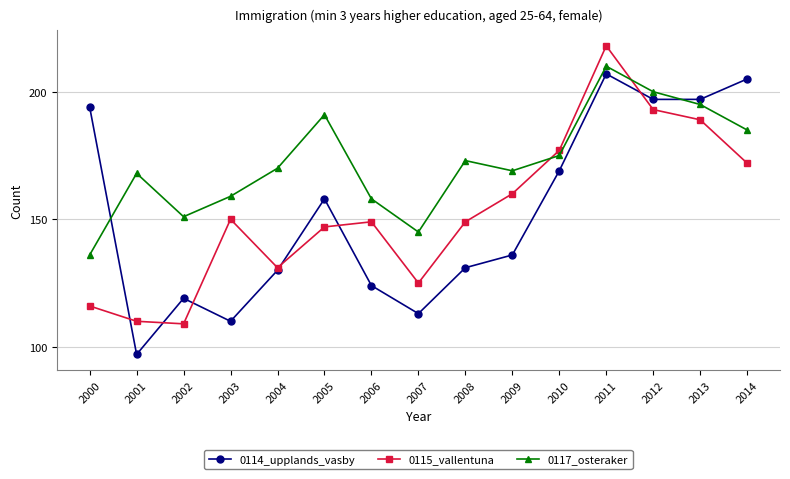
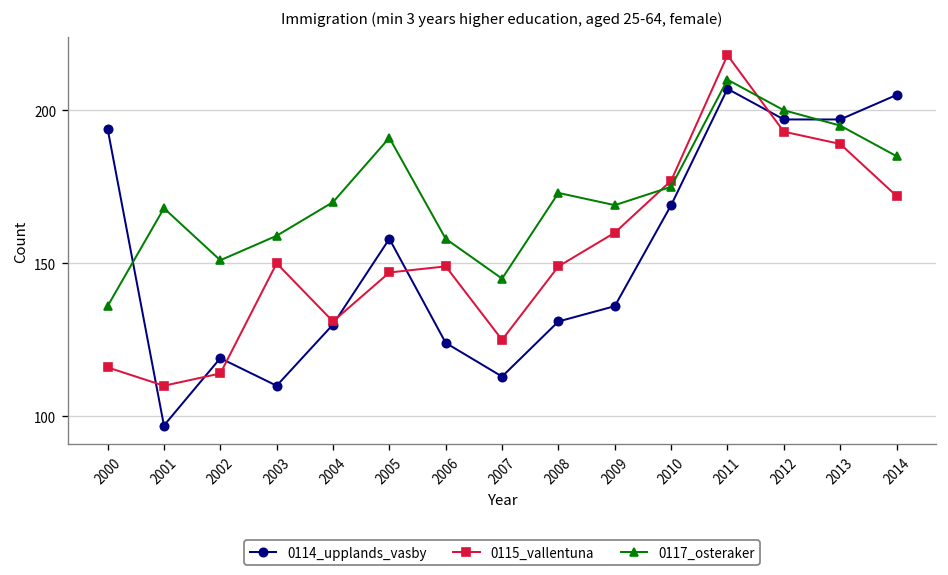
  {
    "0114_upplands_vasby": {
      "2000": 194,
      "2001": 97,
      "2002": 119,
      "2003": 110,
      "2004": 130,
      "2005": 158,
      "2006": 124,
      "2007": 113,
      "2008": 131,
      "2009": 136,
      "2010": 169,
      "2011": 207,
      "2012": 197,
      "2013": 197,
      "2014": 205
    },
    "0115_vallentuna": {
      "2000": 116,
      "2001": 110,
-     "2002": 109,
+     "2002": 114,
      "2003": 150,
      "2004": 131,
      "2005": 147,
      "2006": 149,
      "2007": 125,
      "2008": 149,
      "2009": 160,
      "2010": 177,
      "2011": 218,
      "2012": 193,
      "2013": 189,
      "2014": 172
    },
    "0117_osteraker": {
      "2000": 136,
      "2001": 168,
      "2002": 151,
      "2003": 159,
      "2004": 170,
      "2005": 191,
      "2006": 158,
      "2007": 145,
      "2008": 173,
      "2009": 169,
      "2010": 175,
      "2011": 210,
      "2012": 200,
      "2013": 195,
      "2014": 185
    }
  }
